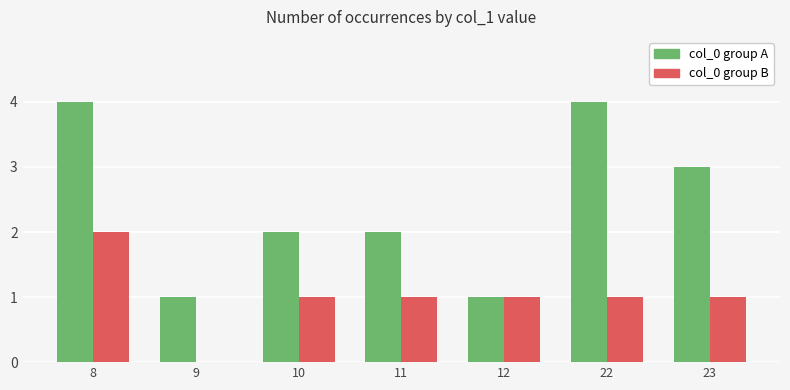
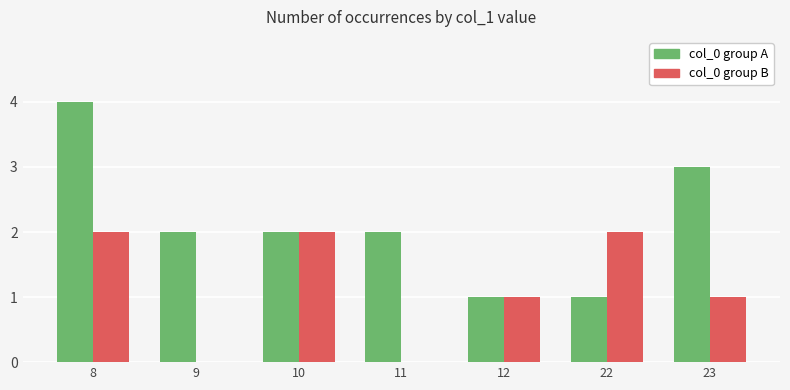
  {
    "col_0 group A": {
      "8": 4,
-     "9": 1,
+     "9": 2,
      "10": 2,
      "11": 2,
      "12": 1,
-     "22": 4,
+     "22": 1,
      "23": 3
    },
    "col_0 group B": {
      "8": 2,
      "9": 0,
-     "10": 1,
-     "11": 1,
+     "10": 2,
+     "11": 0,
      "12": 1,
-     "22": 1,
+     "22": 2,
      "23": 1
    }
  }
